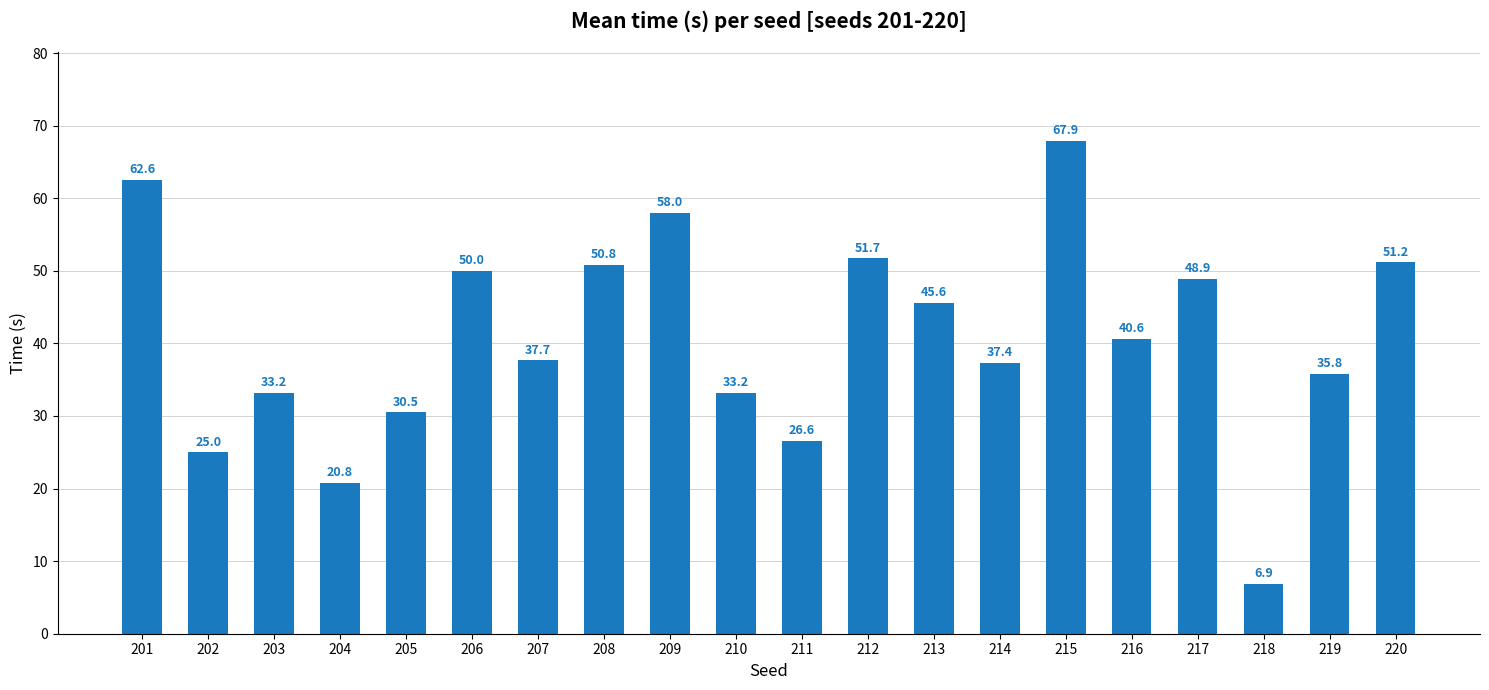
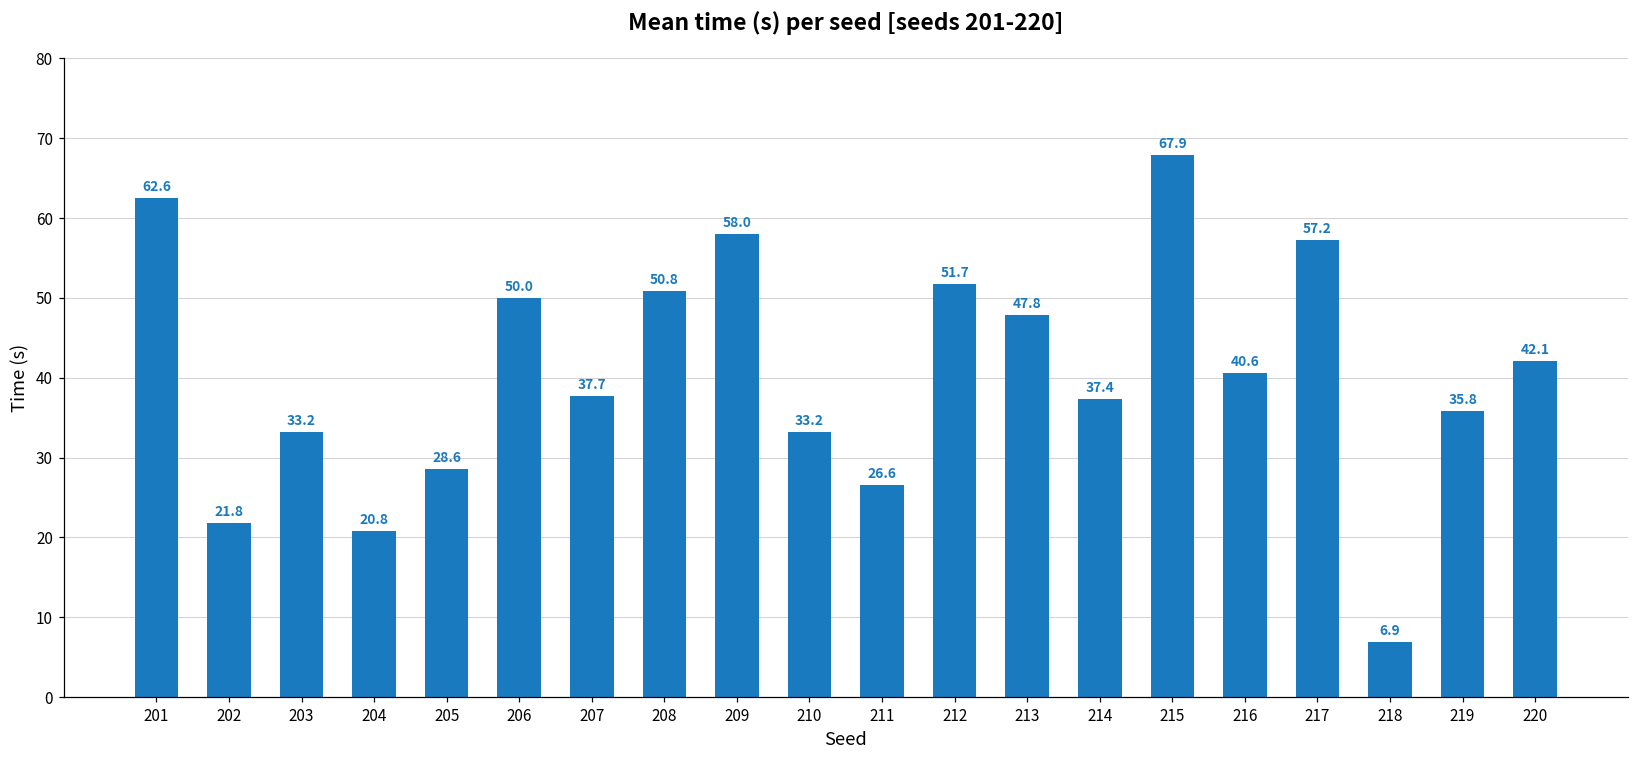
  {
    "201": 62.6,
-   "202": 25.0,
+   "202": 21.8,
    "203": 33.2,
    "204": 20.8,
-   "205": 30.5,
+   "205": 28.6,
    "206": 50.0,
    "207": 37.7,
    "208": 50.8,
    "209": 58.0,
    "210": 33.2,
    "211": 26.6,
    "212": 51.7,
-   "213": 45.6,
+   "213": 47.8,
    "214": 37.4,
    "215": 67.9,
    "216": 40.6,
-   "217": 48.9,
+   "217": 57.2,
    "218": 6.9,
    "219": 35.8,
-   "220": 51.2
+   "220": 42.1
  }
